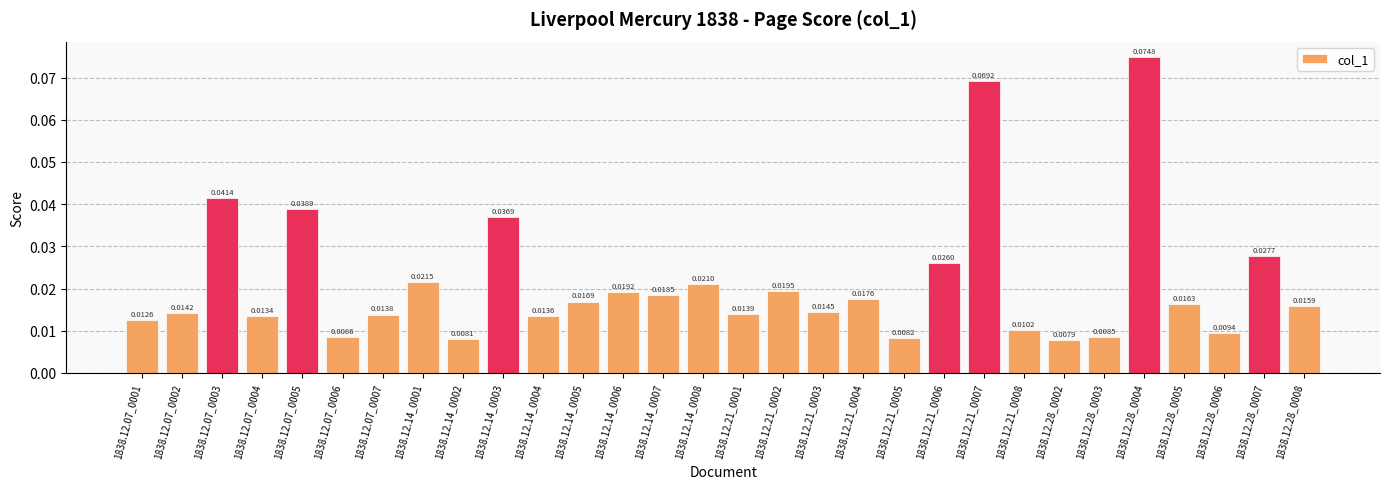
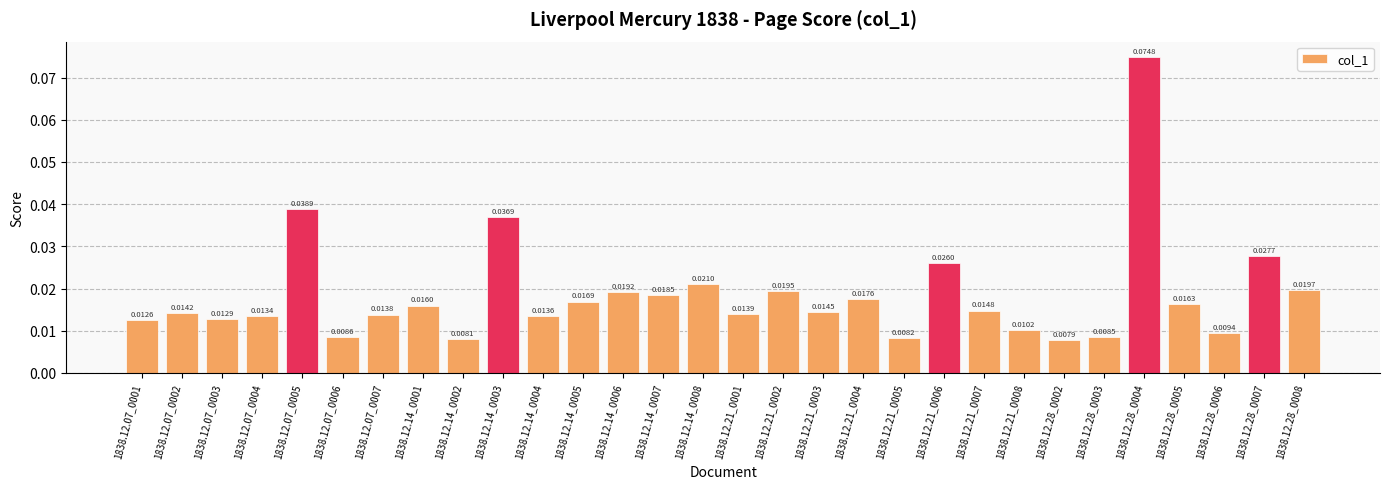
  {
    "1838.12.07_0001": 0.0126,
    "1838.12.07_0002": 0.0142,
-   "1838.12.07_0003": 0.0414,
+   "1838.12.07_0003": 0.0129,
    "1838.12.07_0004": 0.0134,
    "1838.12.07_0005": 0.0389,
    "1838.12.07_0006": 0.0086,
    "1838.12.07_0007": 0.0138,
-   "1838.12.14_0001": 0.0215,
+   "1838.12.14_0001": 0.0160,
    "1838.12.14_0002": 0.0081,
    "1838.12.14_0003": 0.0369,
    "1838.12.14_0004": 0.0136,
    "1838.12.14_0005": 0.0169,
    "1838.12.14_0006": 0.0192,
    "1838.12.14_0007": 0.0185,
    "1838.12.14_0008": 0.0210,
    "1838.12.21_0001": 0.0139,
    "1838.12.21_0002": 0.0195,
    "1838.12.21_0003": 0.0145,
    "1838.12.21_0004": 0.0176,
    "1838.12.21_0005": 0.0082,
    "1838.12.21_0006": 0.0260,
-   "1838.12.21_0007": 0.0692,
+   "1838.12.21_0007": 0.0148,
    "1838.12.21_0008": 0.0102,
    "1838.12.28_0002": 0.0079,
    "1838.12.28_0003": 0.0085,
    "1838.12.28_0004": 0.0748,
    "1838.12.28_0005": 0.0163,
    "1838.12.28_0006": 0.0094,
    "1838.12.28_0007": 0.0277,
-   "1838.12.28_0008": 0.0159
+   "1838.12.28_0008": 0.0197
  }
